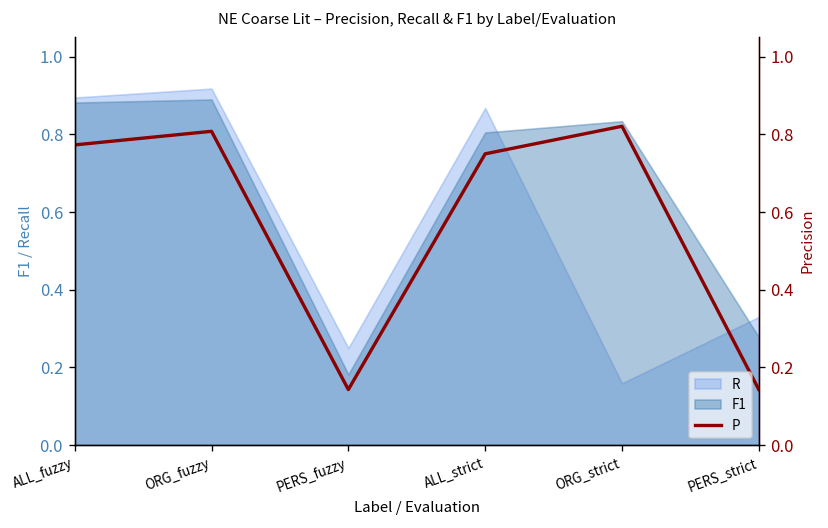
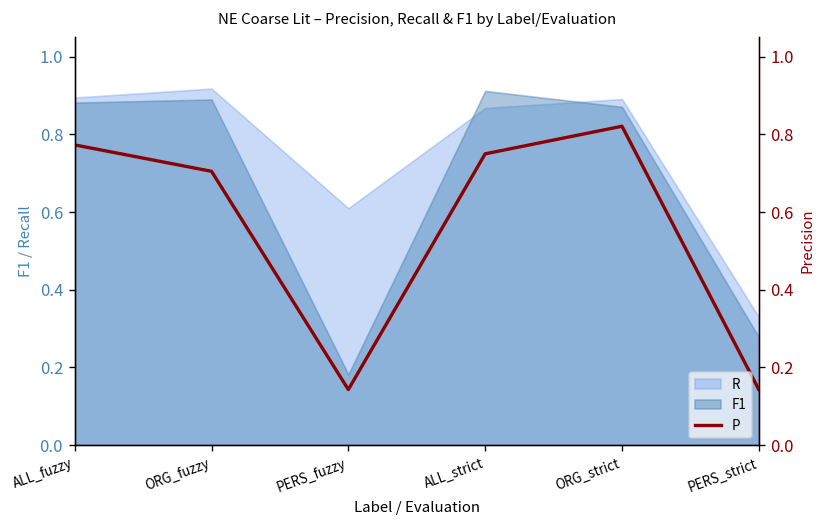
  {
    "P": {
      "ALL_fuzzy": 0.77,
-     "ORG_fuzzy": 0.81,
+     "ORG_fuzzy": 0.71,
      "PERS_fuzzy": 0.14,
      "ALL_strict": 0.75,
      "ORG_strict": 0.82,
      "PERS_strict": 0.14
    },
    "R": {
      "ALL_fuzzy": 0.90,
      "ORG_fuzzy": 0.92,
-     "PERS_fuzzy": 0.25,
+     "PERS_fuzzy": 0.61,
      "ALL_strict": 0.87,
-     "ORG_strict": 0.16,
+     "ORG_strict": 0.89,
      "PERS_strict": 0.33
    },
    "F1": {
      "ALL_fuzzy": 0.88,
      "ORG_fuzzy": 0.89,
      "PERS_fuzzy": 0.18,
-     "ALL_strict": 0.81,
-     "ORG_strict": 0.83,
+     "ALL_strict": 0.91,
+     "ORG_strict": 0.87,
      "PERS_strict": 0.28
    }
  }
